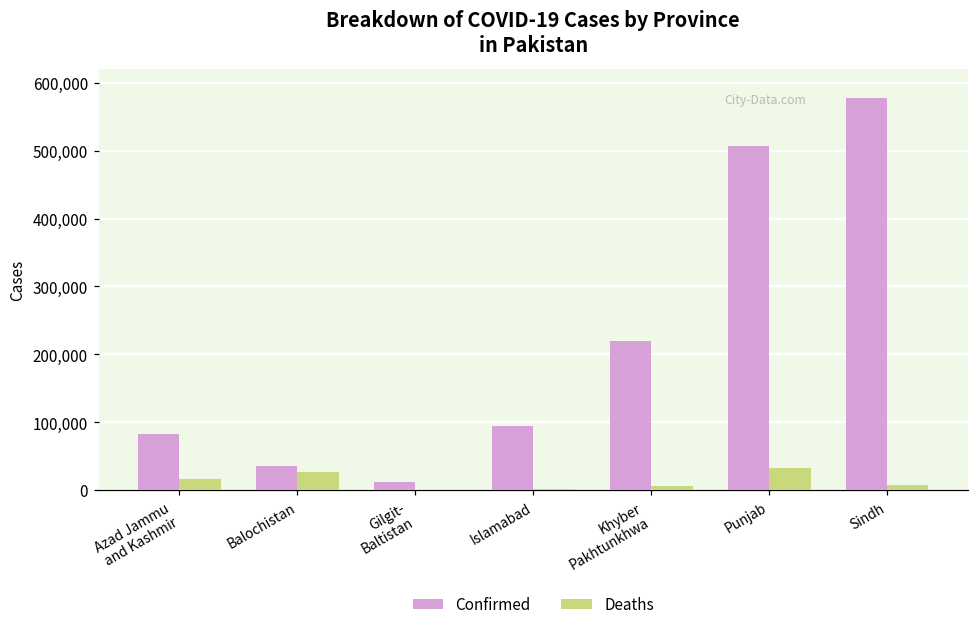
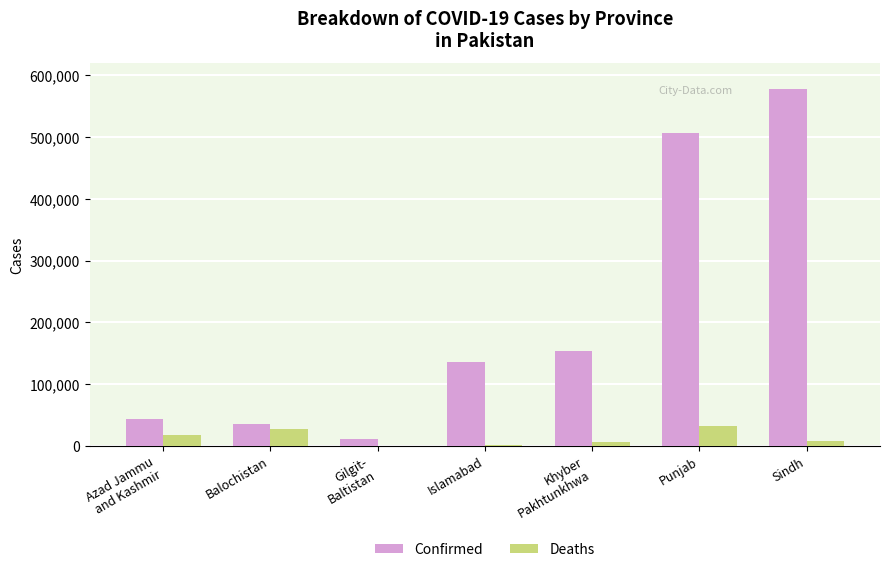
  {
    "Confirmed": {
-     "Azad Jammu and Kashmir": "80,000",
+     "Azad Jammu and Kashmir": "40,000",
      "Balochistan": "40,000",
      "Gilgit- Baltistan": "10,000",
-     "Islamabad": "90,000",
-     "Khyber Pakhtunkhwa": "220,000",
+     "Islamabad": "140,000",
+     "Khyber Pakhtunkhwa": "150,000",
      "Punjab": "510,000",
      "Sindh": "580,000"
    },
    "Deaths": {
      "Azad Jammu and Kashmir": "20,000",
      "Balochistan": "30,000",
      "Khyber Pakhtunkhwa": "10,000",
      "Punjab": "30,000",
      "Sindh": "10,000"
    }
  }
